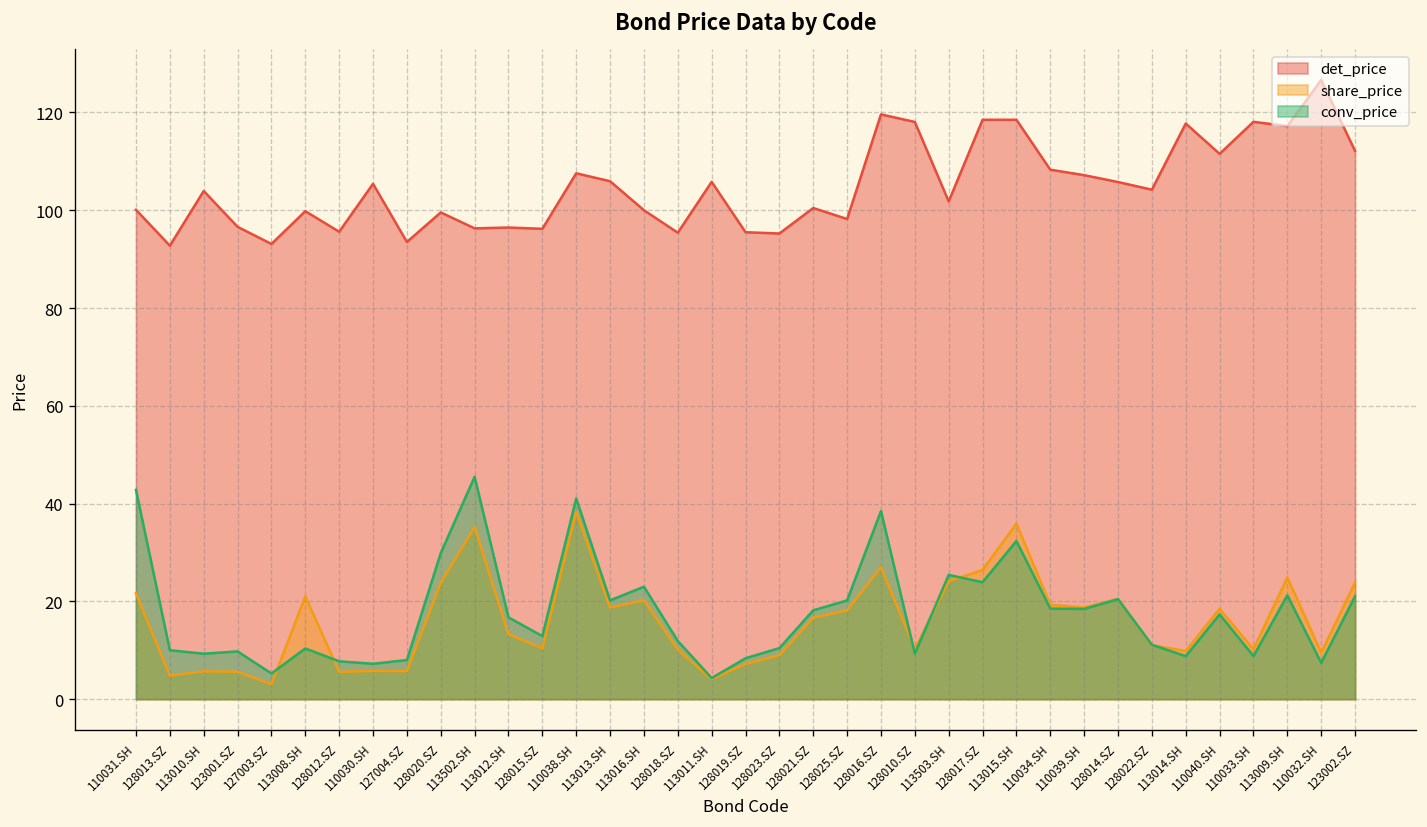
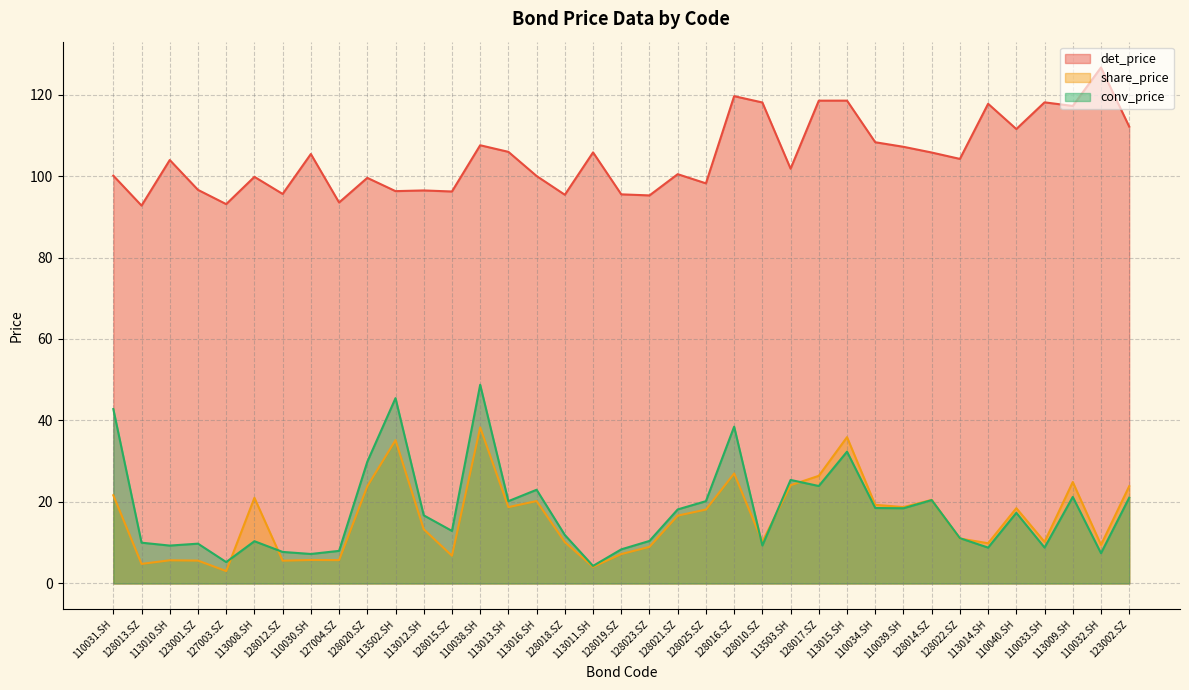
  {
    "det_price": {
      "110031.SH": 100,
      "128013.SZ": 93,
      "113010.SH": 104,
      "123001.SZ": 97,
      "127003.SZ": 93,
      "113008.SH": 100,
      "128012.SZ": 96,
      "110030.SH": 105,
      "127004.SZ": 94,
      "128020.SZ": 100,
      "113502.SH": 96,
      "113012.SH": 96,
      "128015.SZ": 96,
      "110038.SH": 108,
      "113013.SH": 106,
      "113016.SH": 100,
      "128018.SZ": 95,
      "113011.SH": 106,
      "128019.SZ": 96,
      "128023.SZ": 95,
      "128021.SZ": 100,
      "128025.SZ": 98,
      "128016.SZ": 120,
      "128010.SZ": 118,
      "113503.SH": 102,
      "128017.SZ": 118,
      "113015.SH": 119,
      "110034.SH": 108,
      "110039.SH": 107,
      "128014.SZ": 106,
      "128022.SZ": 104,
      "113014.SH": 118,
      "110040.SH": 112,
      "110033.SH": 118,
      "123002.SZ": 112
    },
    "share_price": {
      "110031.SH": 22,
      "128013.SZ": 5,
      "113010.SH": 6,
      "123001.SZ": 6,
      "127003.SZ": 3,
      "113008.SH": 21,
      "128012.SZ": 6,
      "110030.SH": 6,
      "127004.SZ": 6,
      "128020.SZ": 24,
      "113502.SH": 35,
      "113012.SH": 13,
-     "128015.SZ": 10,
+     "128015.SZ": 7,
      "110038.SH": 38,
      "113013.SH": 19,
      "113016.SH": 20,
      "128018.SZ": 10,
      "128019.SZ": 7,
      "128023.SZ": 9,
      "128021.SZ": 17,
      "128025.SZ": 18,
      "128016.SZ": 27,
      "128010.SZ": 10,
      "113503.SH": 24,
      "128017.SZ": 26,
      "113015.SH": 36,
      "110034.SH": 19,
      "113014.SH": 10,
      "110040.SH": 18,
      "110033.SH": 10,
      "113009.SH": 25,
      "110032.SH": 9,
      "123002.SZ": 24
    },
    "conv_price": {
      "110031.SH": 43,
      "128013.SZ": 10,
      "113010.SH": 9,
      "123001.SZ": 10,
      "127003.SZ": 5,
      "113008.SH": 10,
      "128012.SZ": 8,
      "110030.SH": 7,
      "127004.SZ": 8,
      "128020.SZ": 30,
      "113502.SH": 45,
      "113012.SH": 17,
      "128015.SZ": 13,
-     "110038.SH": 41,
+     "110038.SH": 49,
      "113013.SH": 20,
      "113016.SH": 23,
      "128018.SZ": 12,
      "128019.SZ": 8,
      "128023.SZ": 10,
      "128021.SZ": 18,
      "128025.SZ": 20,
      "128016.SZ": 38,
      "128010.SZ": 9,
      "113503.SH": 25,
      "128017.SZ": 24,
      "113015.SH": 32,
      "110034.SH": 19,
      "113014.SH": 9,
      "110040.SH": 17,
      "110033.SH": 9,
      "113009.SH": 21,
      "110032.SH": 7,
      "123002.SZ": 21
    }
  }
